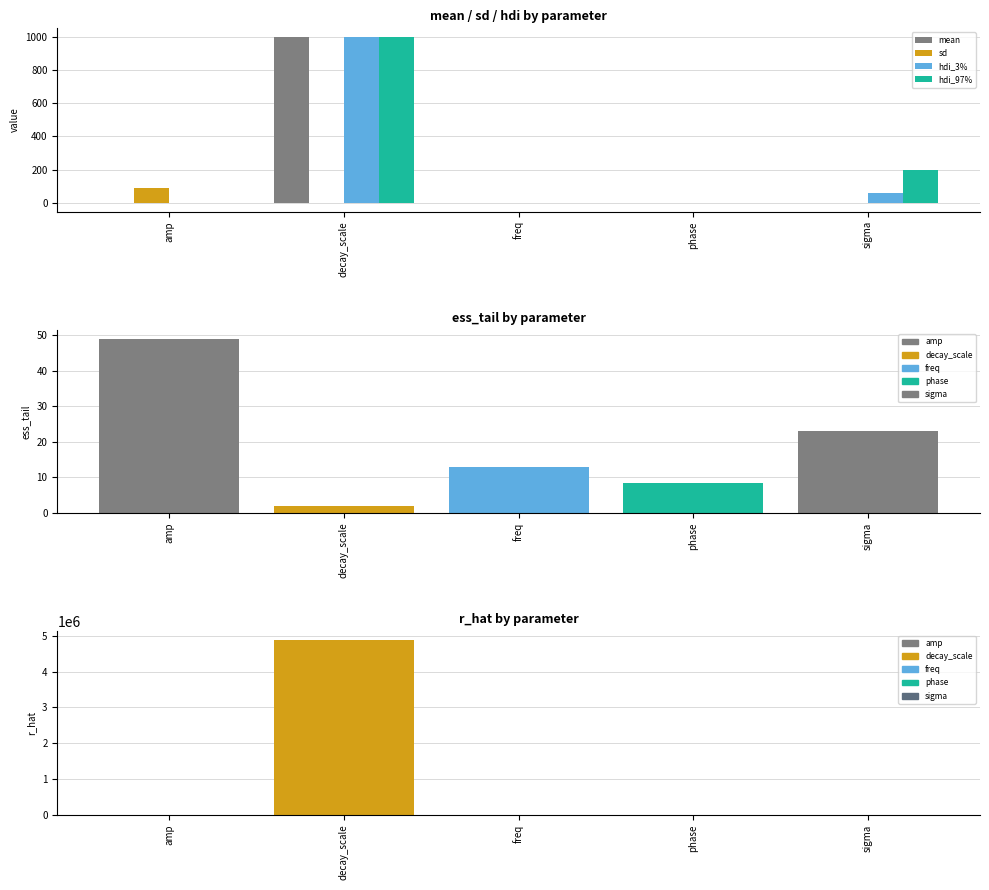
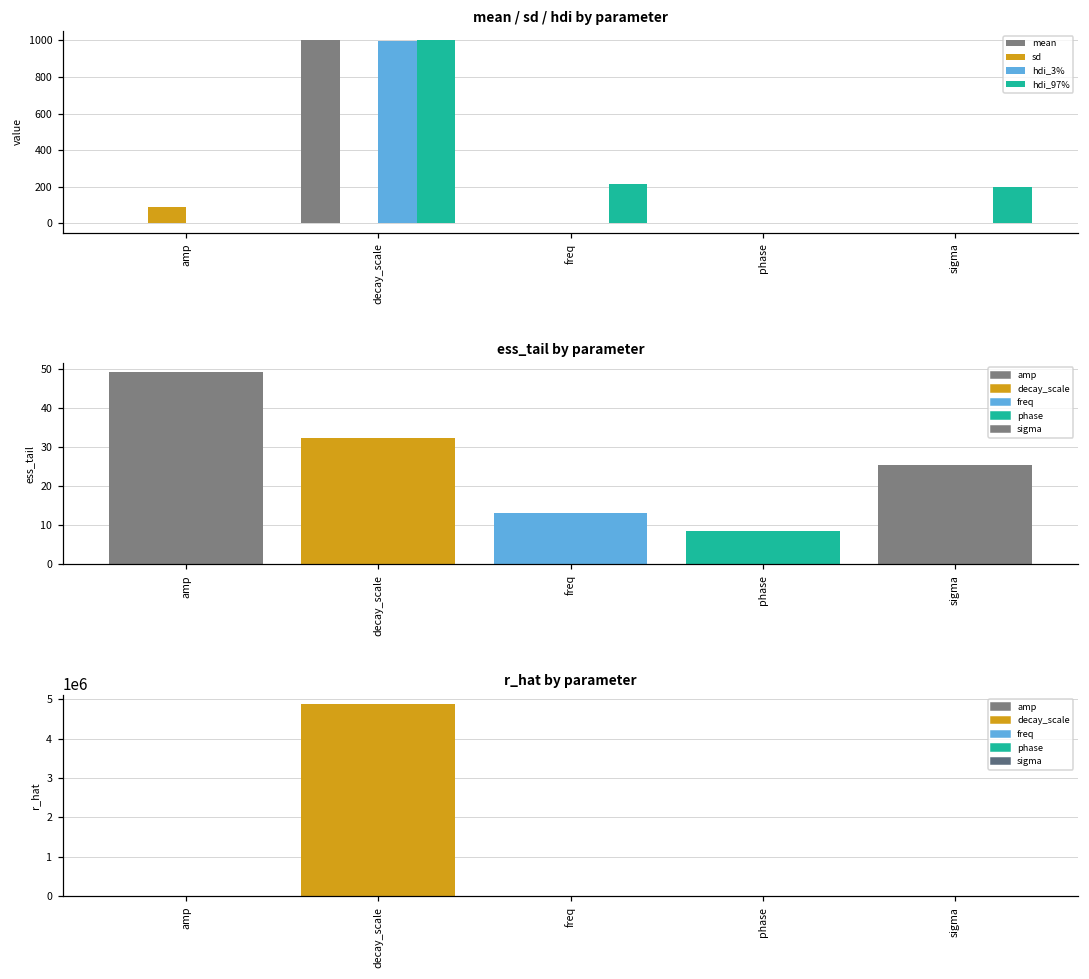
  {
    "mean / sd / hdi by parameter": {
      "mean": {
        "amp": 0,
        "decay_scale": 1000,
        "sigma": 0
      },
      "sd": {
        "amp": 90,
        "sigma": 0
      },
      "hdi_3%": {
        "amp": 0,
        "decay_scale": 1000,
-       "sigma": 60
+       "sigma": 0
      },
      "hdi_97%": {
        "amp": 0,
        "decay_scale": 1000,
-       "freq": 0,
+       "freq": 210,
        "sigma": 200
      }
    },
    "ess_tail by parameter": {
      "amp": 49,
-     "decay_scale": 2,
+     "decay_scale": 32,
      "freq": 13,
      "phase": 8,
-     "sigma": 23
+     "sigma": 25
    },
    "r_hat by parameter": {
      "decay_scale": 4900000
    }
  }
